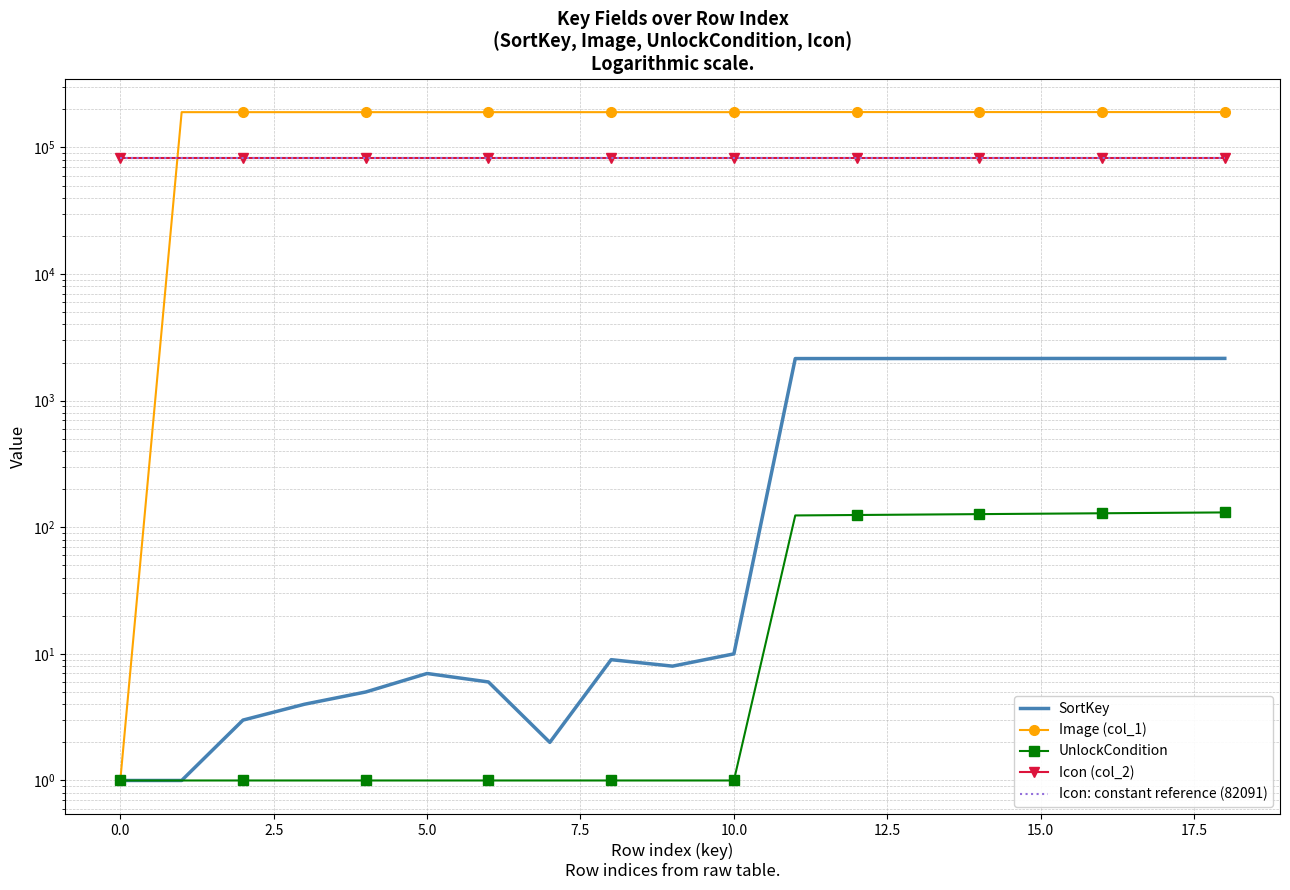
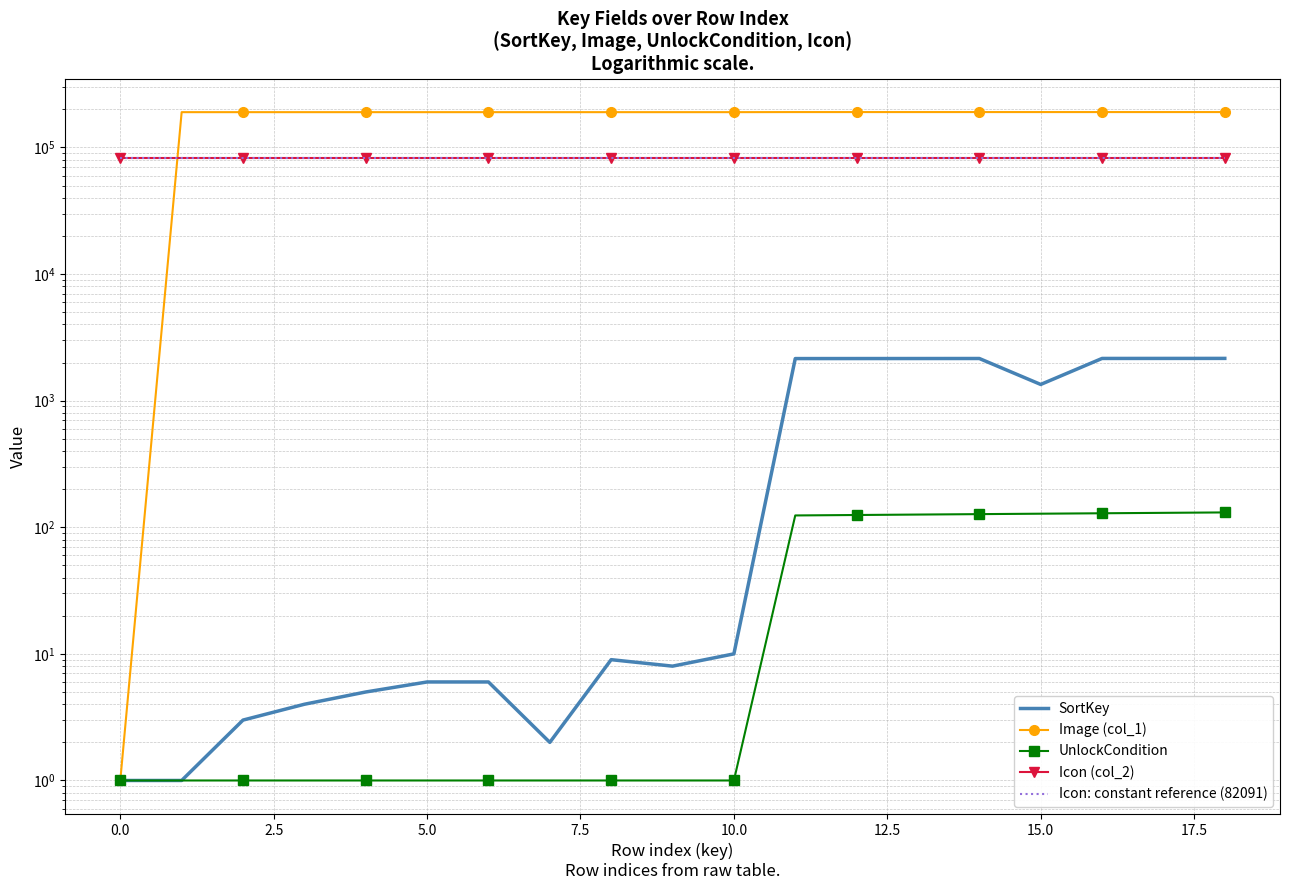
  {
    "SortKey": {
-     "5.0": 7,
+     "5.0": 6,
      "10.0": 10,
-     "15.0": 2200
+     "15.0": 1300
    },
    "Image (col_1)": {
      "5.0": 190000,
      "10.0": 190000,
      "15.0": 190000
    },
    "UnlockCondition": {
      "5.0": 1,
      "10.0": 1,
      "15.0": 130
    },
    "Icon: constant reference (82091)": {
      "0.0": 80000,
      "5.0": 80000,
      "10.0": 80000,
      "15.0": 80000
    }
  }
